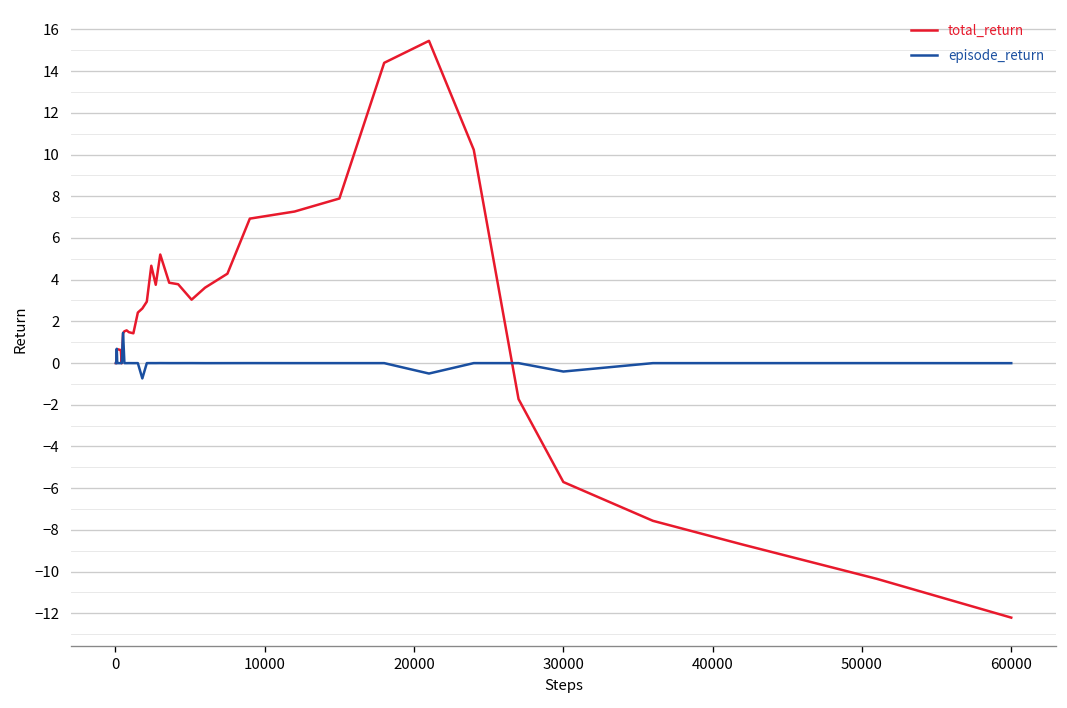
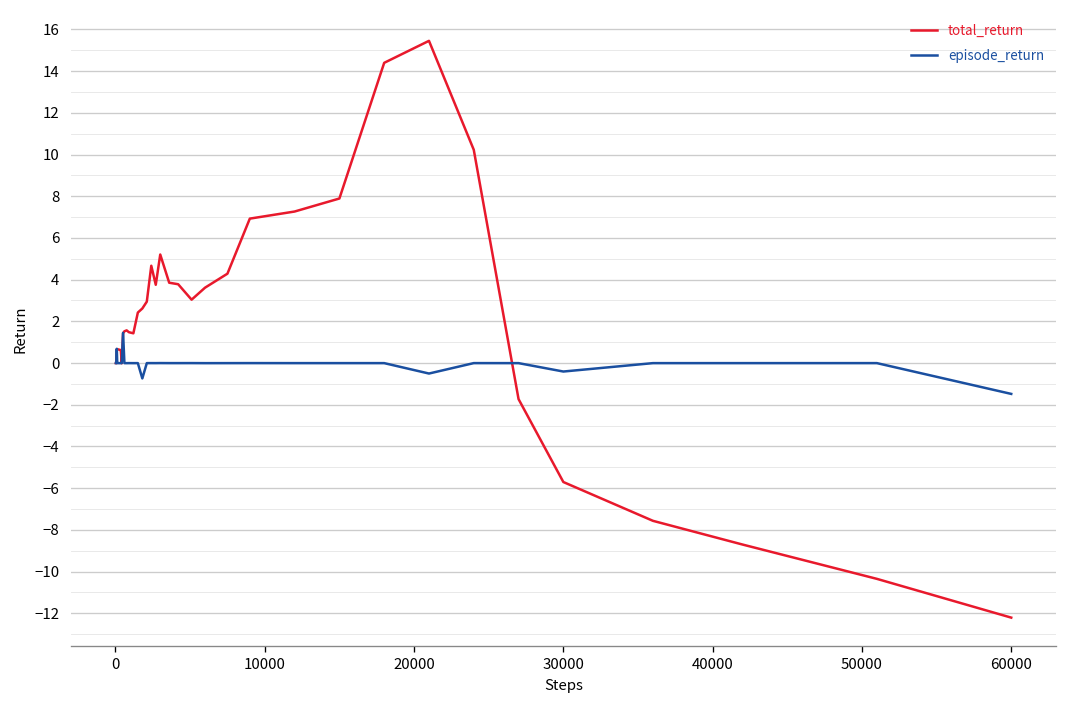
  {
    "total_return": {
      "30000": -5.7,
      "60000": -12.2
    },
    "episode_return": {
      "30000": -0.4,
-     "60000": 0.0
+     "60000": -1.5
    }
  }
